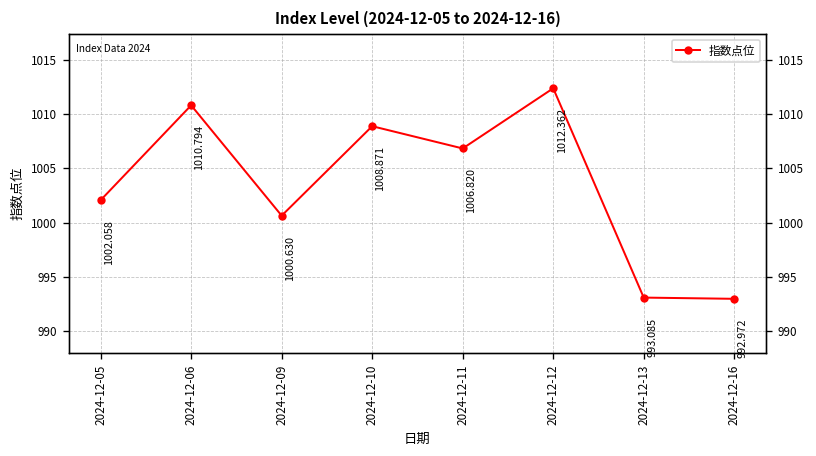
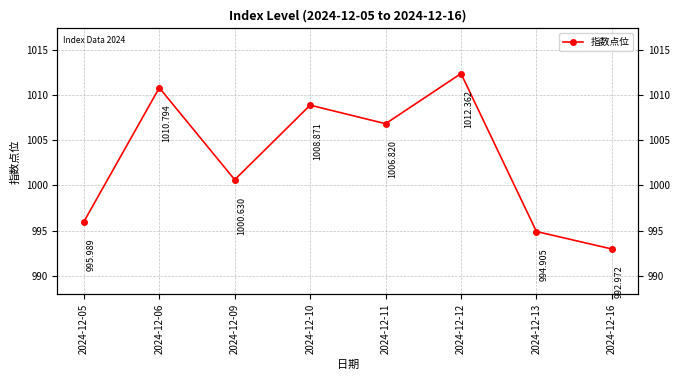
  {
-   "2024-12-05": 1002.058,
+   "2024-12-05": 995.989,
    "2024-12-06": 1010.794,
    "2024-12-09": 1000.630,
    "2024-12-10": 1008.871,
    "2024-12-11": 1006.820,
    "2024-12-12": 1012.362,
-   "2024-12-13": 993.085,
+   "2024-12-13": 994.905,
    "2024-12-16": 992.972
  }
